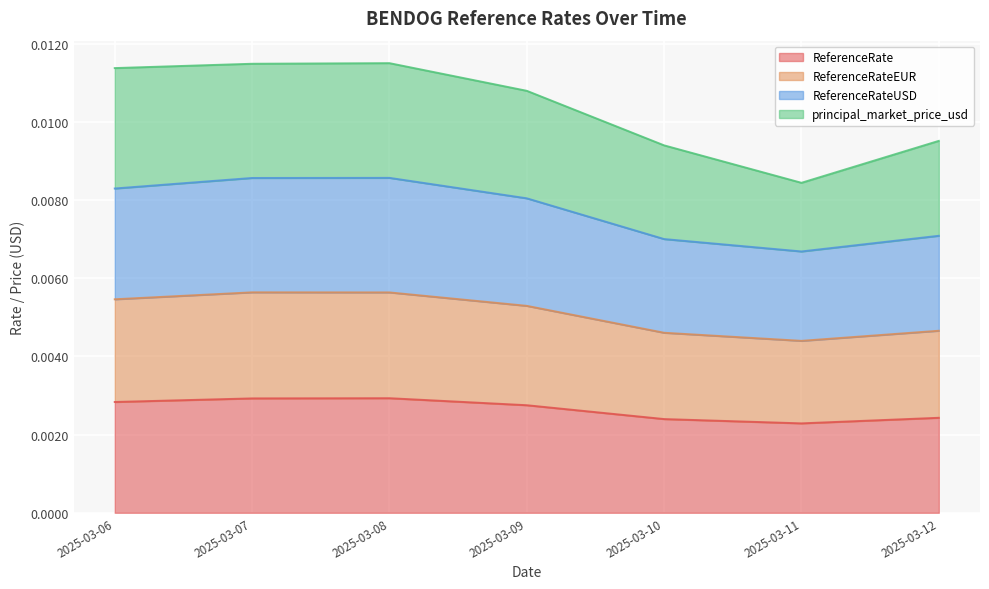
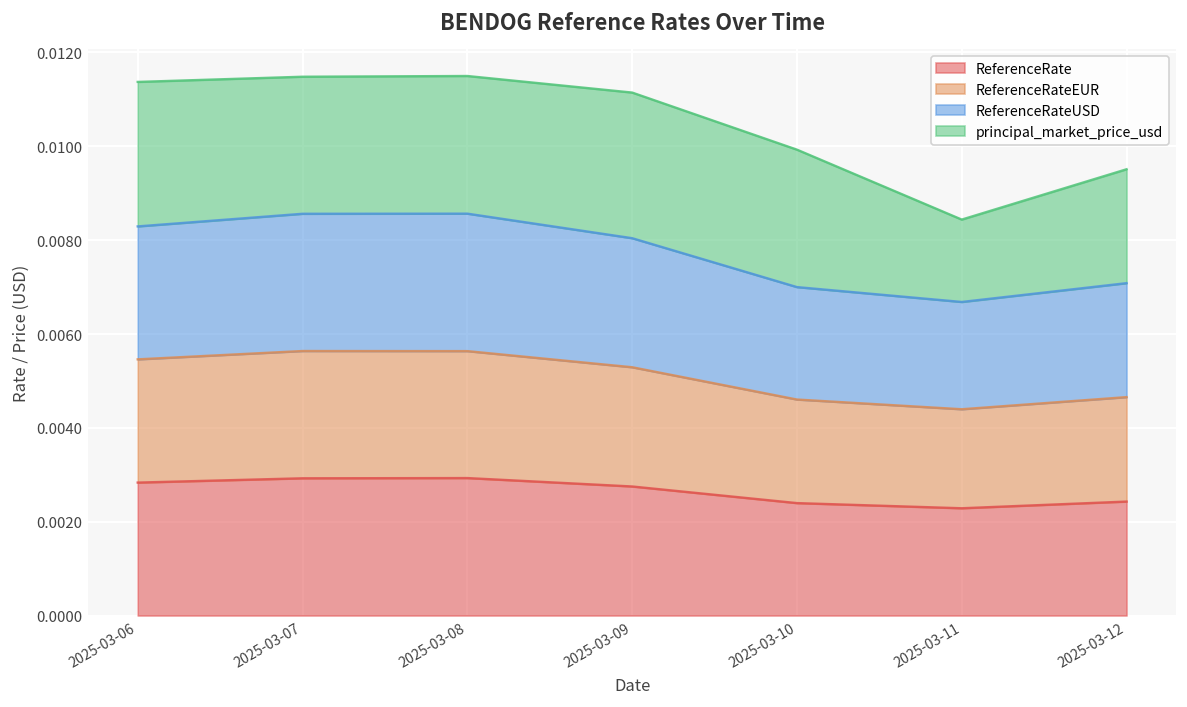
  {
    "ReferenceRateUSD": {
      "2025-03-06": 0.0028,
      "2025-03-07": 0.0029,
      "2025-03-08": 0.0029,
      "2025-03-09": 0.0028,
      "2025-03-10": 0.0024,
      "2025-03-11": 0.0023,
      "2025-03-12": 0.0024
    },
    "principal_market_price_usd": {
      "2025-03-06": 0.0031,
      "2025-03-07": 0.0029,
      "2025-03-08": 0.0029,
-     "2025-03-09": 0.0027,
-     "2025-03-10": 0.0024,
+     "2025-03-09": 0.0031,
+     "2025-03-10": 0.0029,
      "2025-03-11": 0.0018,
      "2025-03-12": 0.0024
    }
  }
